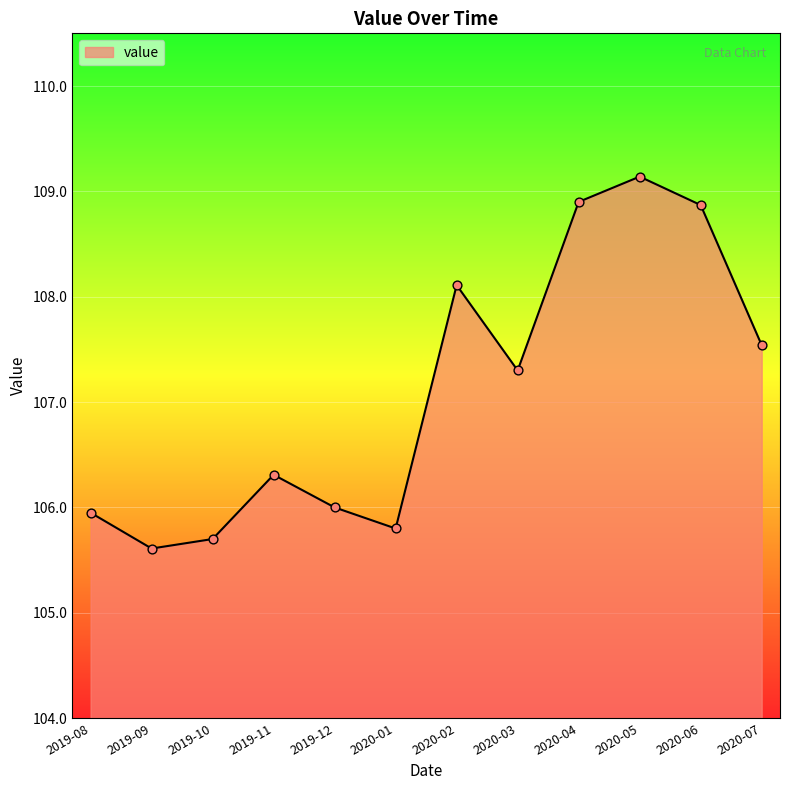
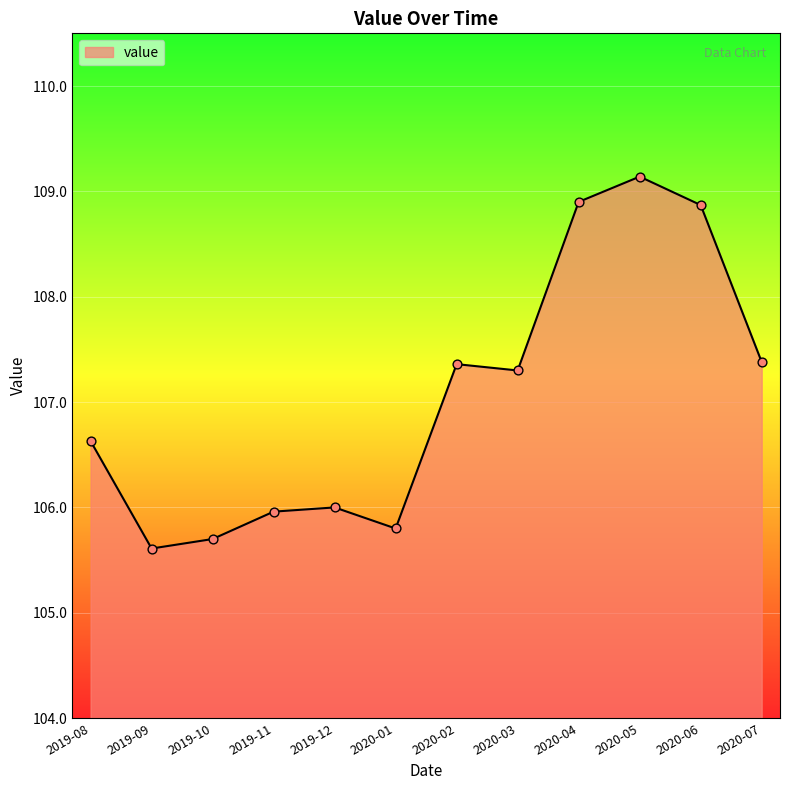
  {
-   "2019-08": 105.95,
+   "2019-08": 106.63,
    "2019-09": 105.61,
    "2019-10": 105.70,
-   "2019-11": 106.31,
+   "2019-11": 105.96,
    "2019-12": 106.00,
    "2020-01": 105.80,
-   "2020-02": 108.11,
+   "2020-02": 107.36,
    "2020-03": 107.30,
    "2020-04": 108.90,
    "2020-05": 109.14,
    "2020-06": 108.87,
-   "2020-07": 107.54
+   "2020-07": 107.38
  }
